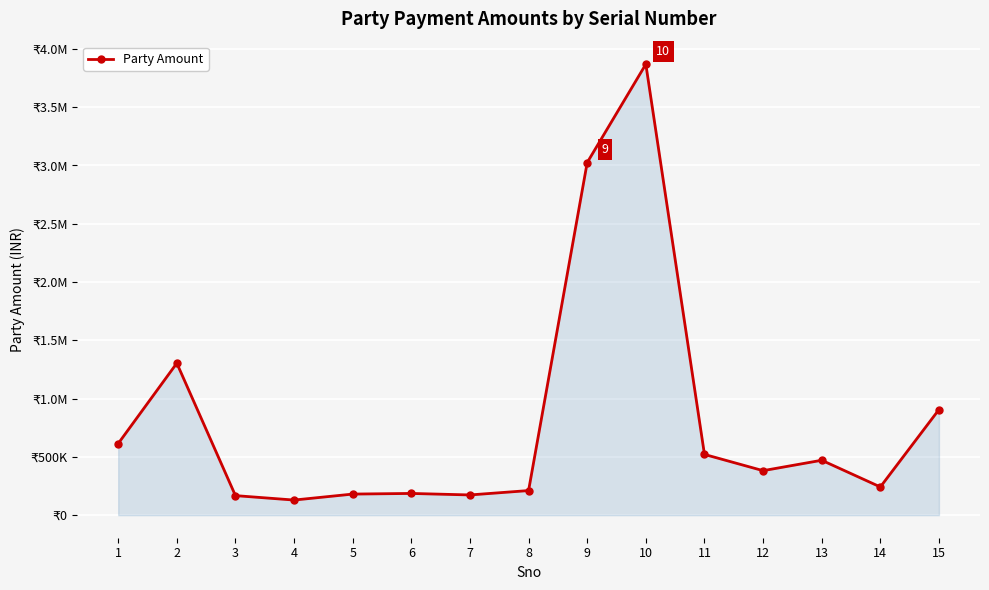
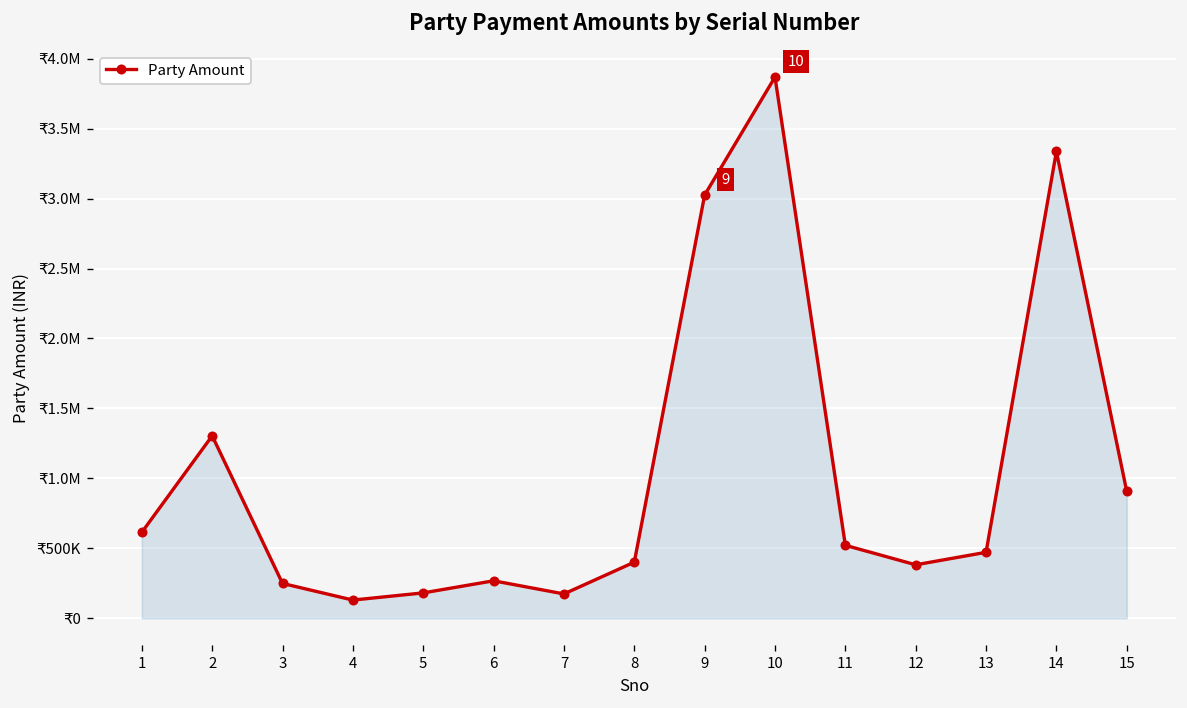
  {
    "1": "₹610000",
    "2": "₹1300000",
-   "3": "₹170000",
+   "3": "₹250000",
    "4": "₹130000",
    "5": "₹180000",
-   "6": "₹190000",
+   "6": "₹270000",
    "7": "₹170000",
-   "8": "₹210000",
+   "8": "₹400000",
    "11": "₹520000",
    "12": "₹380000",
    "13": "₹470000",
-   "14": "₹240000",
+   "14": "₹3340000",
    "15": "₹910000"
  }
